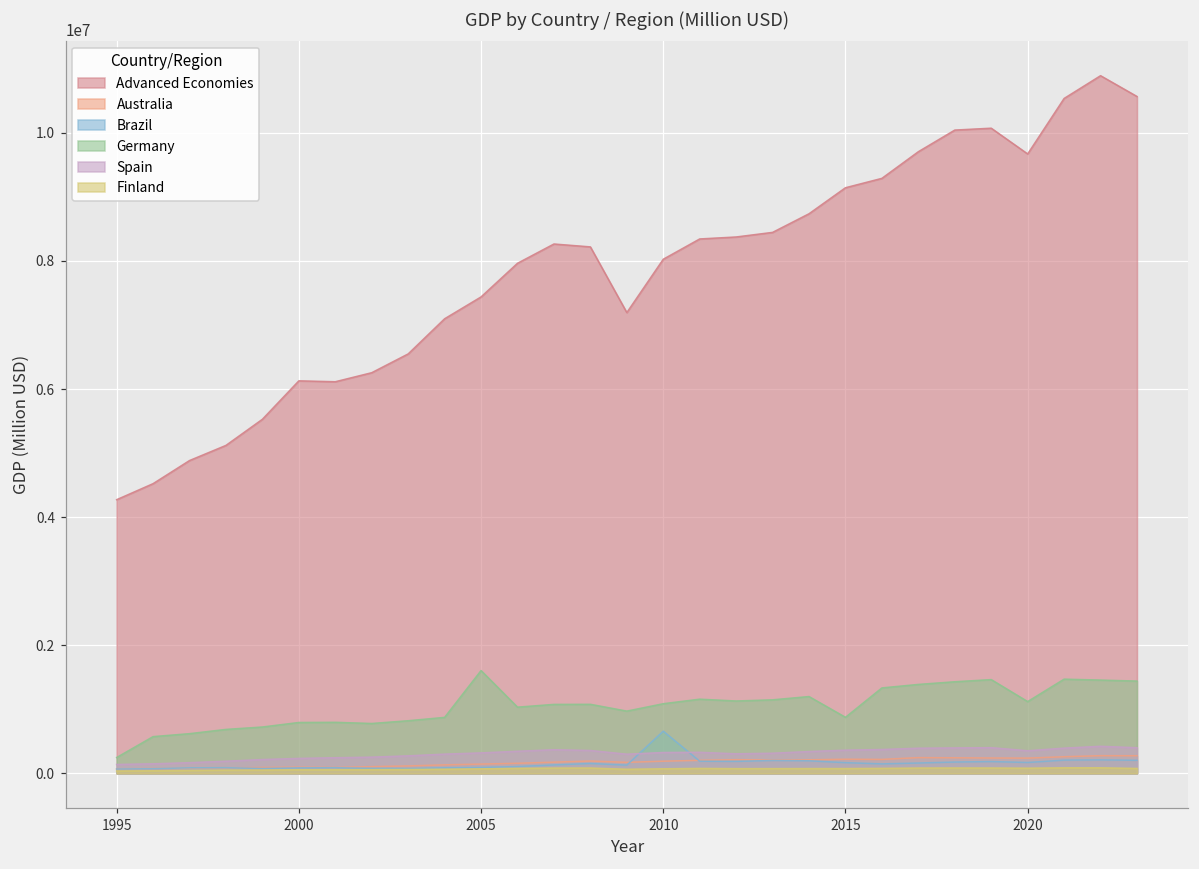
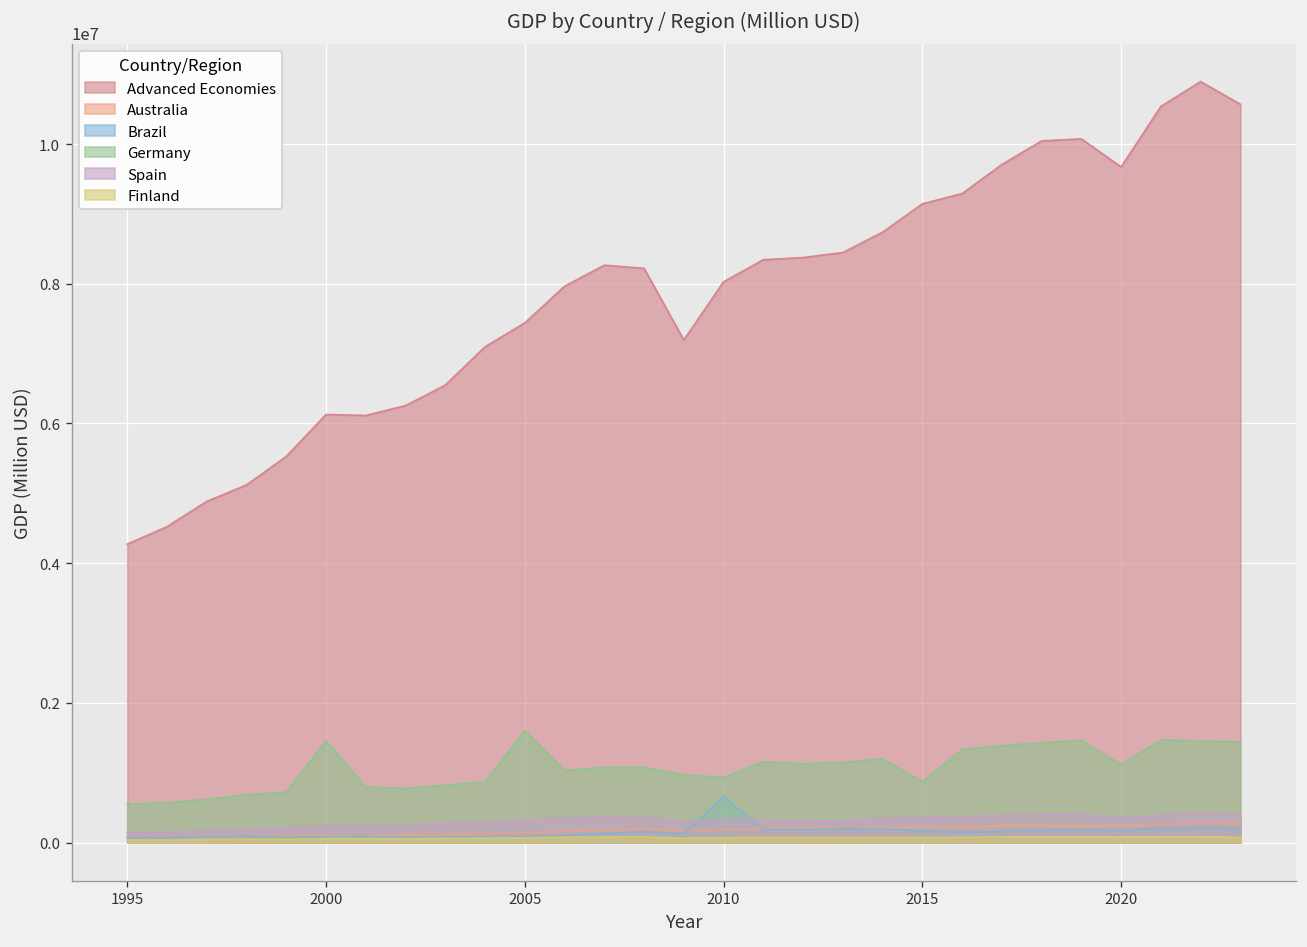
  {
    "Brazil": {
      "2010": 700000,
      "2015": 200000,
      "2020": 200000
    },
    "Germany": {
-     "1995": 200000,
-     "2000": 800000,
+     "1995": 600000,
+     "2000": 1500000,
      "2005": 1600000,
-     "2010": 1100000,
+     "2010": 900000,
      "2015": 900000,
      "2020": 1100000
    }
  }
